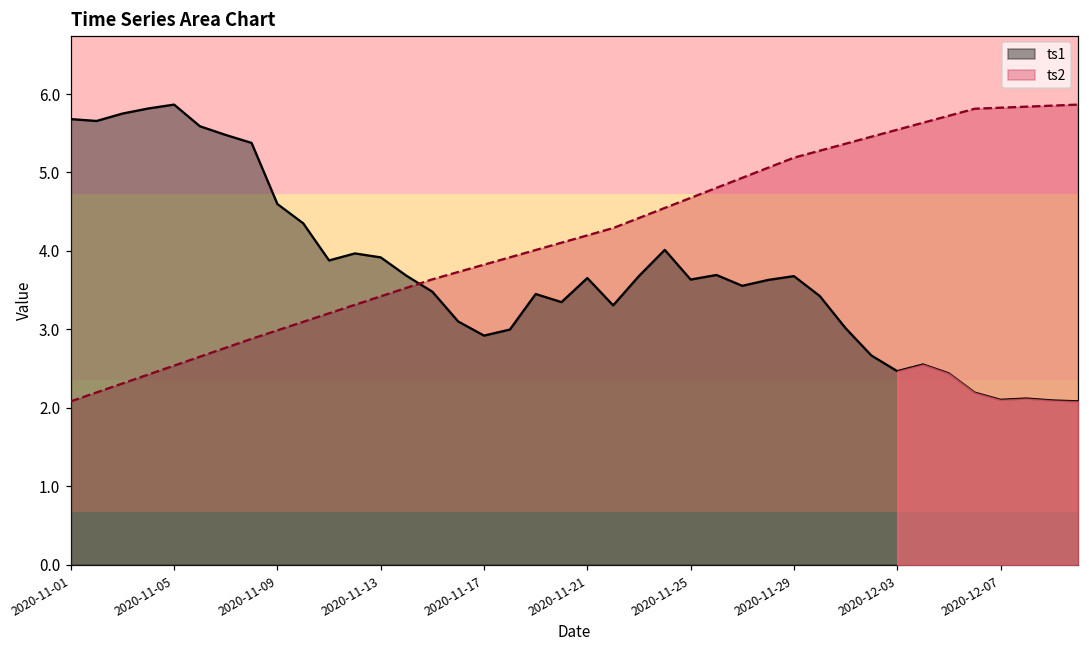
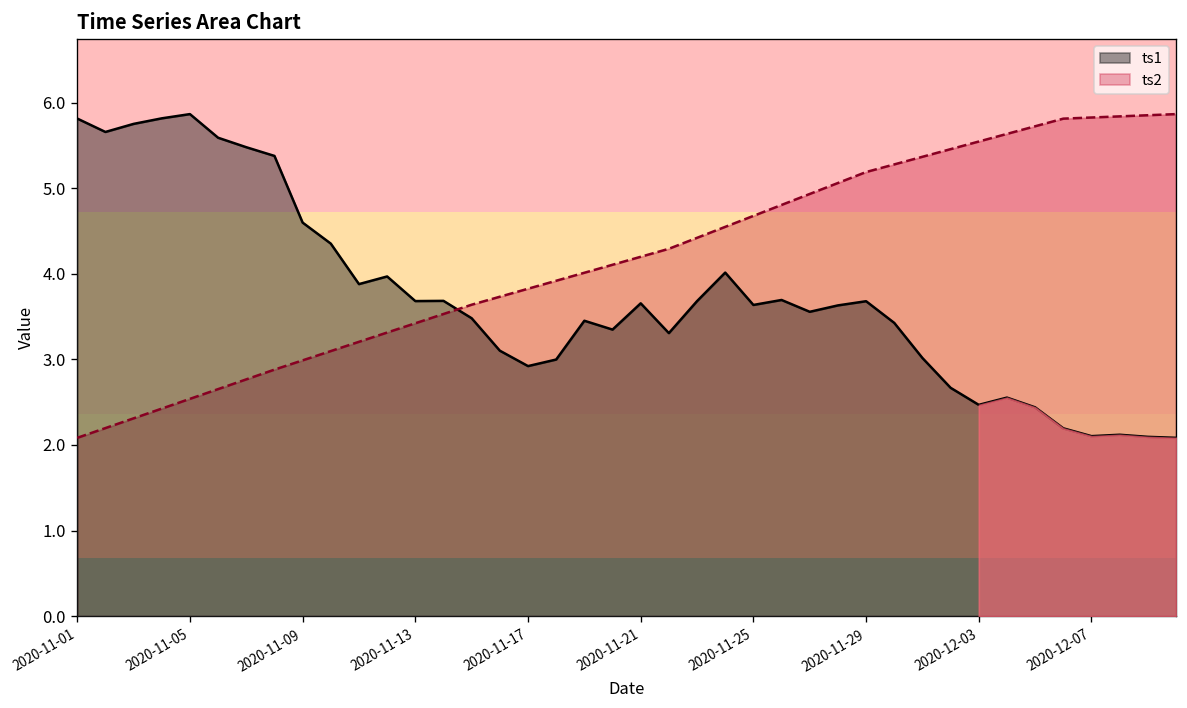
  {
    "ts1": {
-     "2020-11-01": 5.7,
+     "2020-11-01": 5.8,
      "2020-11-05": 5.9,
      "2020-11-09": 4.6,
-     "2020-11-13": 3.9,
+     "2020-11-13": 3.7,
      "2020-11-17": 2.9,
      "2020-11-21": 3.7,
      "2020-11-25": 3.6,
      "2020-11-29": 3.7
    }
  }
